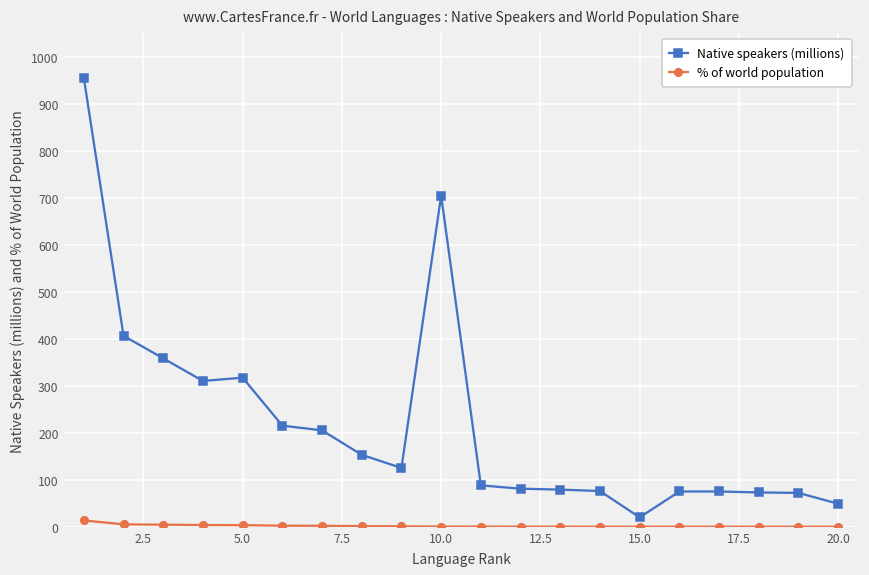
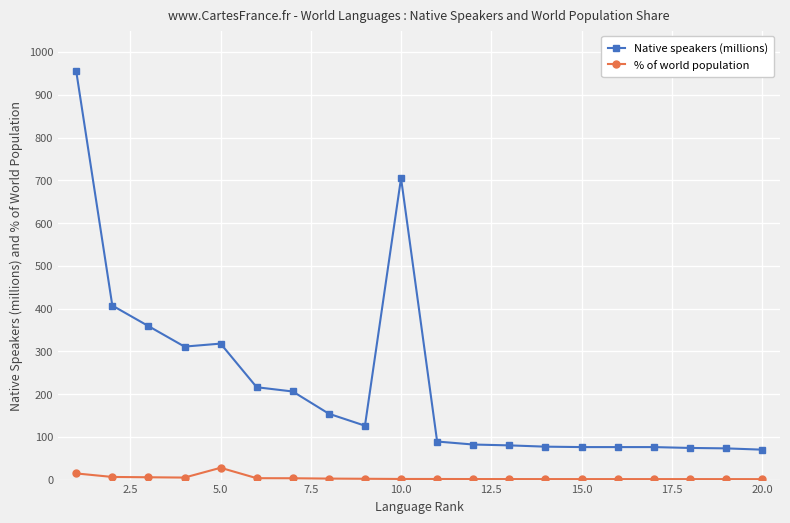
  {
    "Native speakers (millions)": {
      "5.0": 320,
      "10.0": 710,
-     "15.0": 20,
-     "20.0": 50
+     "15.0": 80,
+     "20.0": 70
    },
    "% of world population": {
-     "5.0": 0,
+     "5.0": 30,
      "10.0": 0,
      "15.0": 0,
      "20.0": 0
    }
  }
